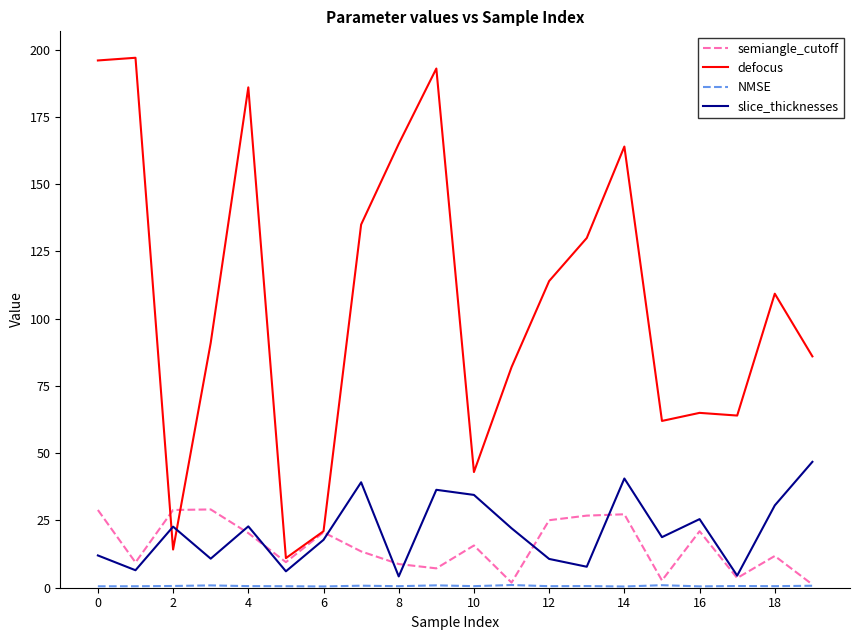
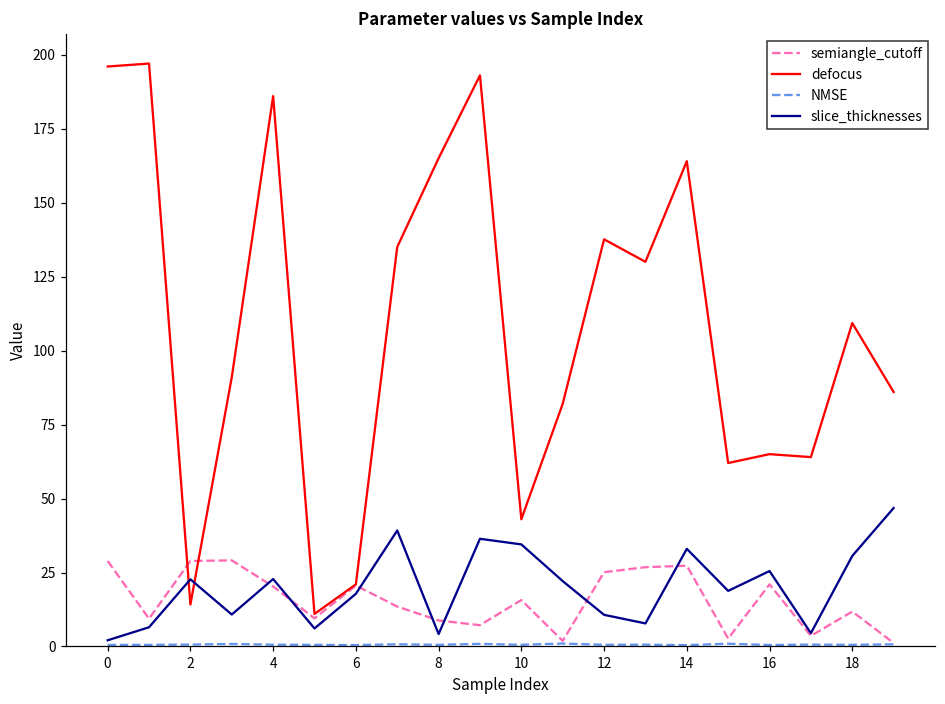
  {
    "semiangle_cutoff": {
      "0": 29,
      "2": 29,
      "4": 20,
      "8": 9,
      "10": 16,
      "12": 25,
      "14": 27,
      "16": 21,
      "18": 12
    },
    "defocus": {
      "0": 196,
      "2": 14,
      "4": 186,
      "8": 165,
      "10": 43,
-     "12": 114,
+     "12": 138,
      "14": 164,
      "16": 65,
      "18": 109
    },
    "NMSE": {
      "0": 1,
      "2": 1,
      "4": 1,
      "6": 0,
      "8": 1,
      "10": 1,
      "12": 1,
      "14": 0,
      "16": 1,
      "18": 1
    },
    "slice_thicknesses": {
-     "0": 12,
+     "0": 2,
      "2": 23,
      "4": 23,
      "6": 18,
      "8": 4,
      "10": 35,
      "12": 11,
-     "14": 41,
+     "14": 33,
      "16": 26,
      "18": 31
    }
  }
